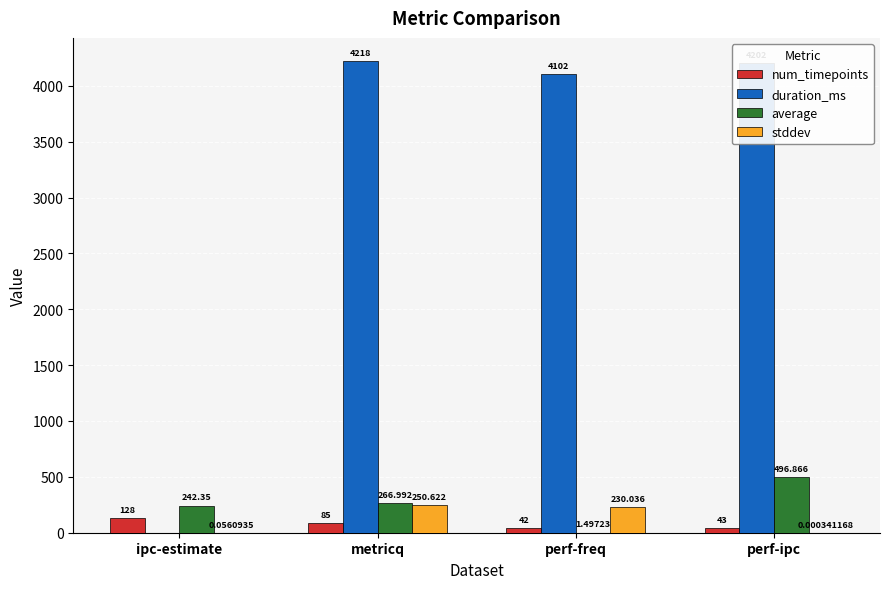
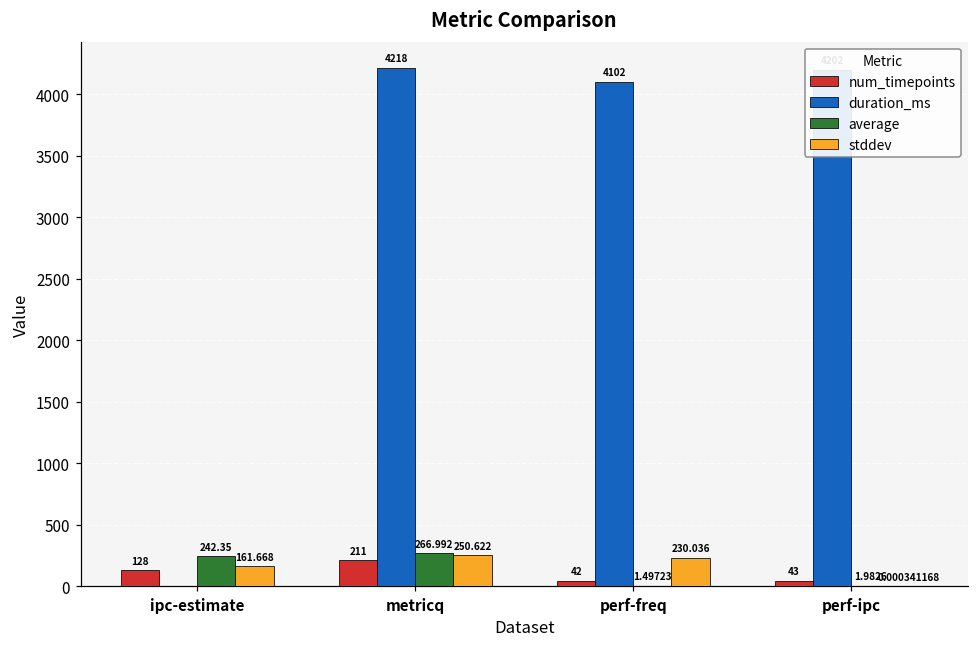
  {
    "num_timepoints": {
      "ipc-estimate": 128,
-     "metricq": 85,
+     "metricq": 211,
      "perf-freq": 42,
      "perf-ipc": 43
    },
    "duration_ms": {
      "metricq": 4218,
      "perf-freq": 4102
    },
    "average": {
      "ipc-estimate": 242.35,
      "metricq": 266.992,
      "perf-freq": 1.49723,
-     "perf-ipc": 496.866
+     "perf-ipc": 1.9826
    },
    "stddev": {
-     "ipc-estimate": 0.0560935,
+     "ipc-estimate": 161.668,
      "metricq": 250.622,
      "perf-freq": 230.036,
      "perf-ipc": 0.000341168
    }
  }
